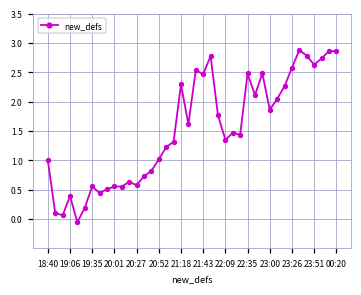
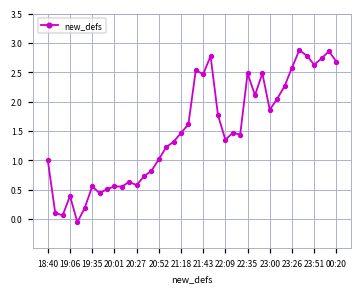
  {
    "18:40": 1.0,
    "19:06": 0.4,
    "19:35": 0.6,
    "20:01": 0.6,
    "20:27": 0.6,
    "20:52": 1.0,
-   "21:18": 2.3,
+   "21:18": 1.5,
    "21:43": 2.5,
    "22:09": 1.4,
    "22:35": 2.5,
    "23:00": 1.9,
    "23:26": 2.6,
    "23:51": 2.6,
-   "00:20": 2.9
+   "00:20": 2.7
  }
